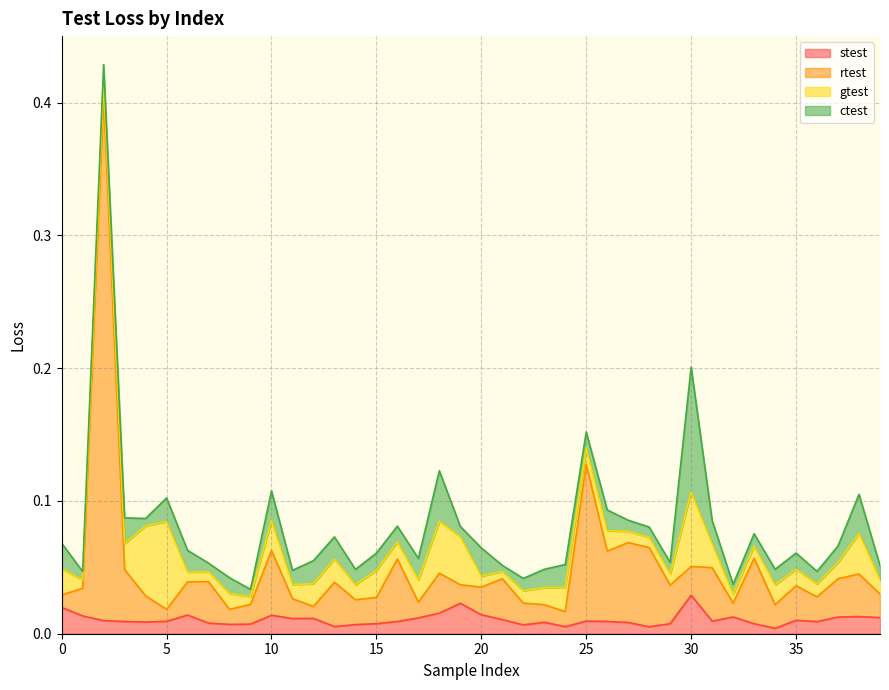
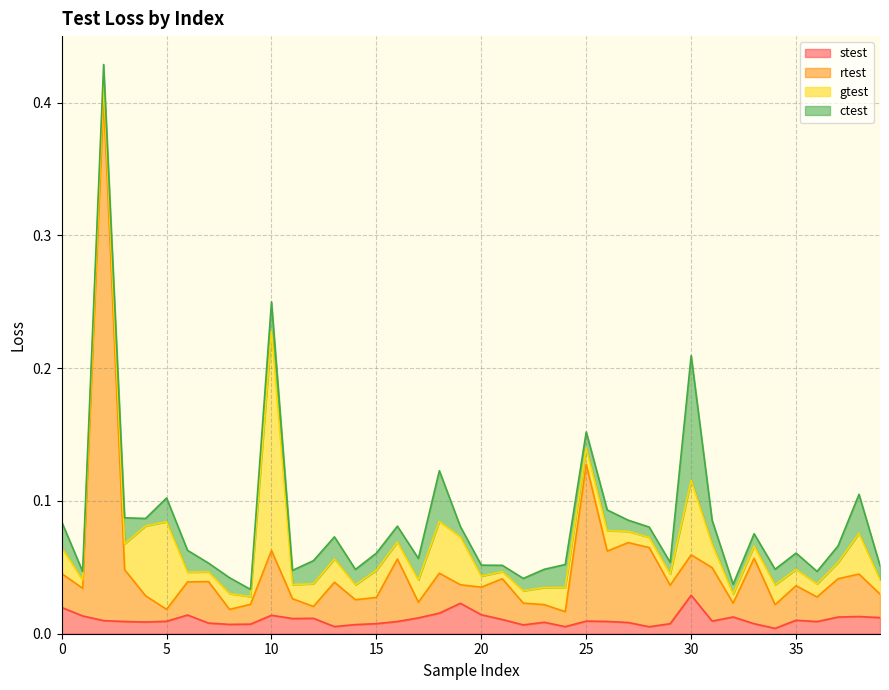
  {
    "stest": {
      "0": 0.020,
      "5": 0.009,
      "10": 0.014,
      "15": 0.008,
      "20": 0.014,
      "25": 0.010,
      "30": 0.029,
      "35": 0.010
    },
    "rtest": {
-     "0": 0.009,
+     "0": 0.026,
      "5": 0.009,
      "10": 0.049,
      "15": 0.020,
      "20": 0.021,
      "25": 0.118,
-     "30": 0.022,
+     "30": 0.030,
      "35": 0.026
    },
    "gtest": {
      "0": 0.020,
      "5": 0.066,
-     "10": 0.023,
+     "10": 0.165,
      "15": 0.020,
      "20": 0.008,
      "25": 0.012,
      "30": 0.056,
      "35": 0.012
    },
    "ctest": {
      "0": 0.019,
      "5": 0.018,
      "10": 0.022,
      "15": 0.013,
-     "20": 0.021,
+     "20": 0.008,
      "25": 0.012,
      "30": 0.094,
      "35": 0.012
    }
  }
